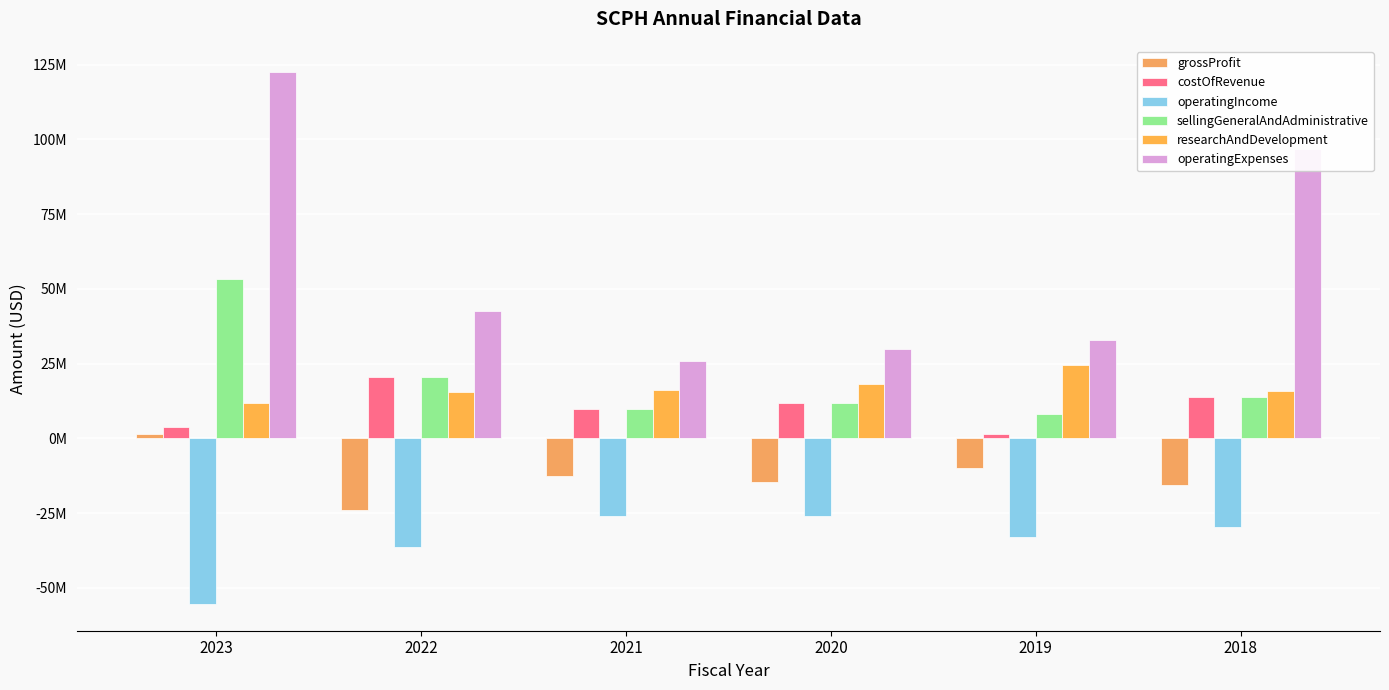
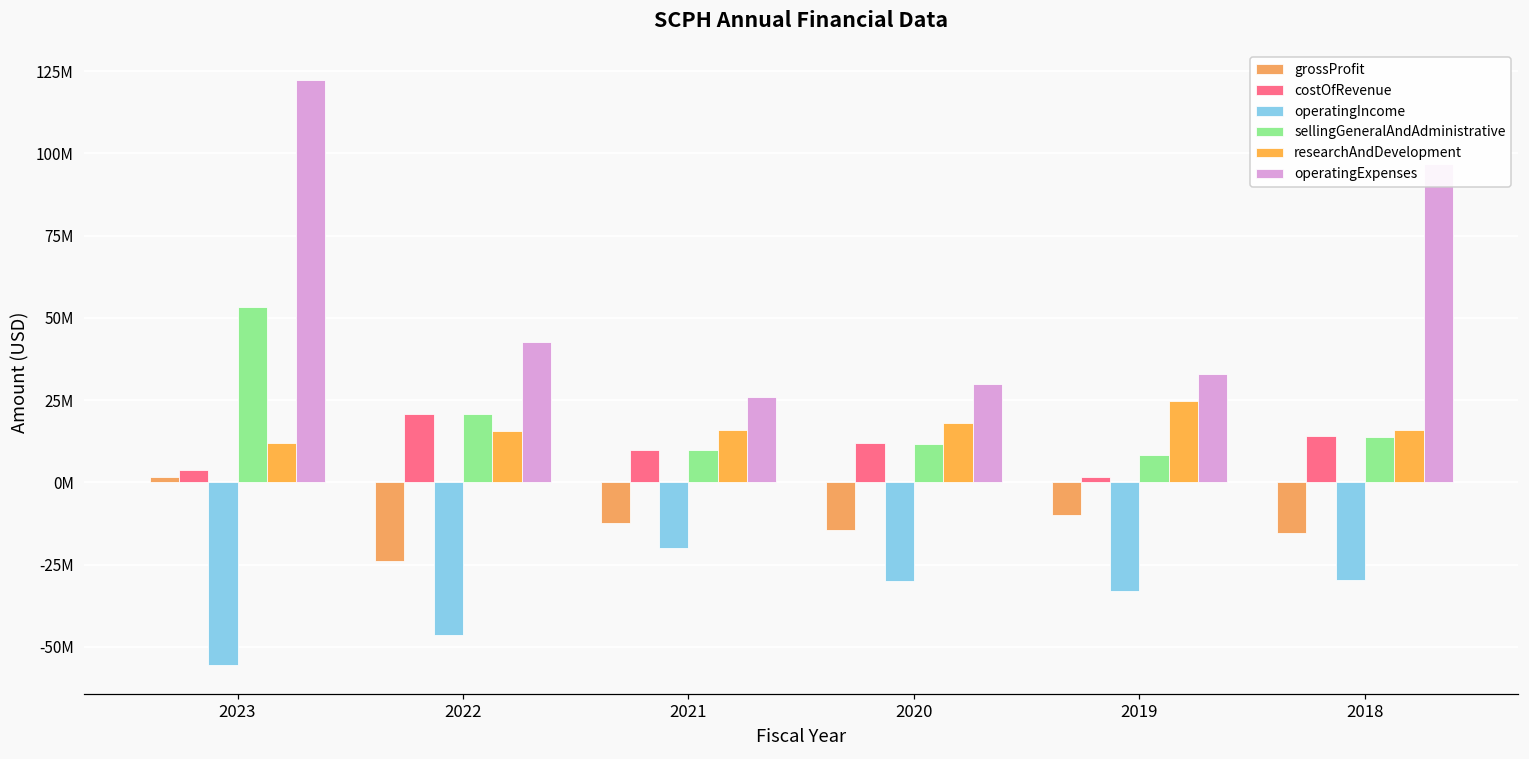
  {
    "costOfRevenue": {
      "2023": 4000000,
      "2022": 21000000,
      "2021": 10000000,
      "2020": 12000000,
      "2019": 2000000,
      "2018": 14000000
    },
    "operatingIncome": {
      "2023": -55000000,
-     "2022": -36000000,
-     "2021": -26000000,
-     "2020": -26000000,
+     "2022": -47000000,
+     "2021": -20000000,
+     "2020": -30000000,
      "2019": -33000000,
      "2018": -30000000
    },
    "sellingGeneralAndAdministrative": {
      "2023": 53000000,
      "2022": 21000000,
      "2021": 10000000,
      "2020": 12000000,
      "2019": 8000000,
      "2018": 14000000
    },
    "operatingExpenses": {
      "2023": 122000000,
      "2022": 43000000,
      "2021": 26000000,
      "2020": 30000000,
      "2019": 33000000
    }
  }
